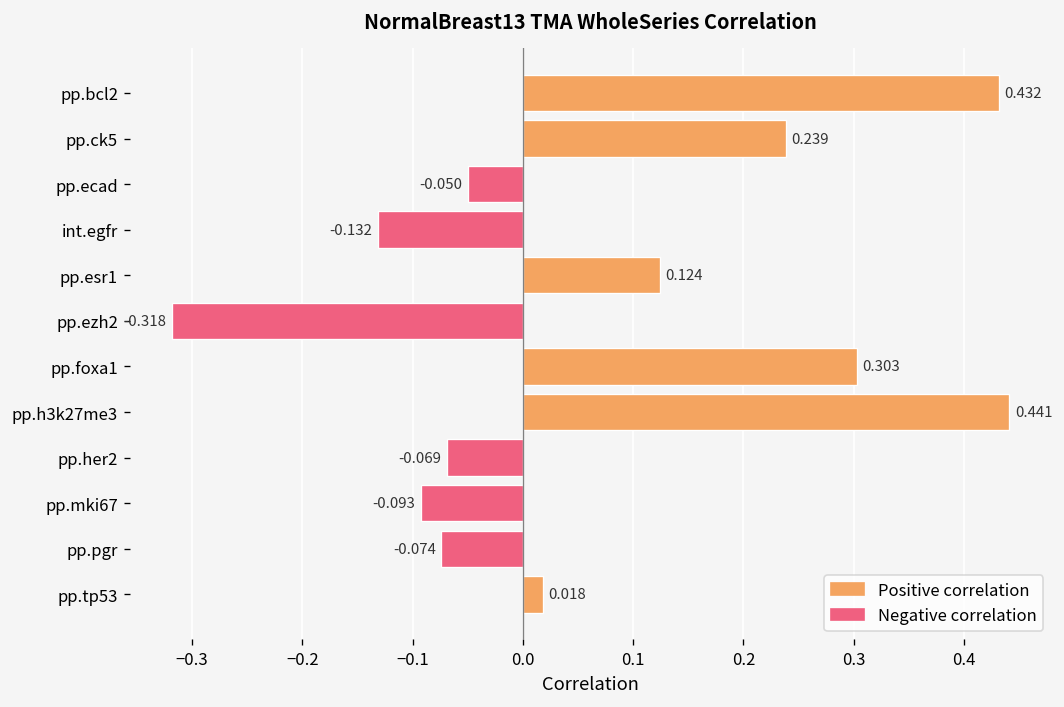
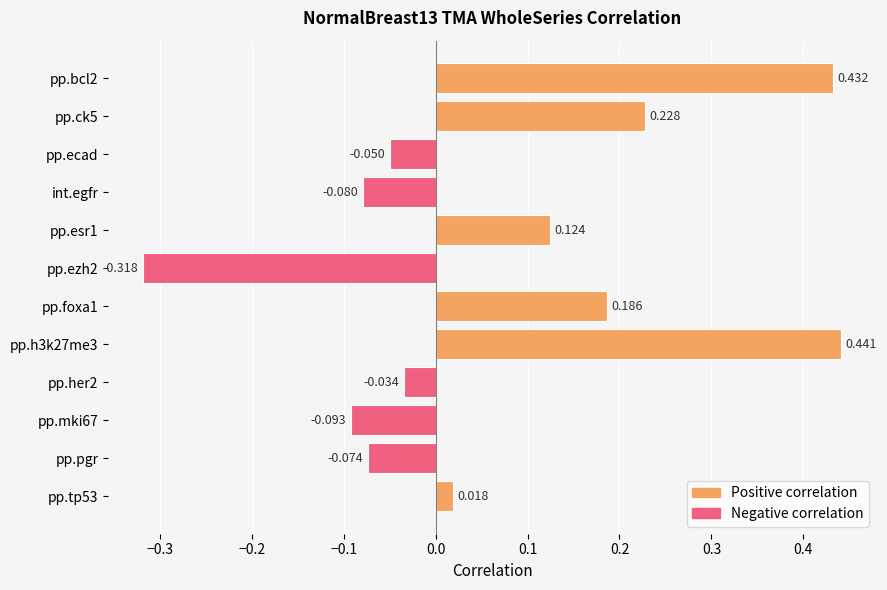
  {
    "pp.bcl2": 0.432,
-   "pp.ck5": 0.239,
+   "pp.ck5": 0.228,
    "pp.ecad": -0.050,
-   "int.egfr": -0.132,
+   "int.egfr": -0.080,
    "pp.esr1": 0.124,
    "pp.ezh2": -0.318,
-   "pp.foxa1": 0.303,
+   "pp.foxa1": 0.186,
    "pp.h3k27me3": 0.441,
-   "pp.her2": -0.069,
+   "pp.her2": -0.034,
    "pp.mki67": -0.093,
    "pp.pgr": -0.074,
    "pp.tp53": 0.018
  }
